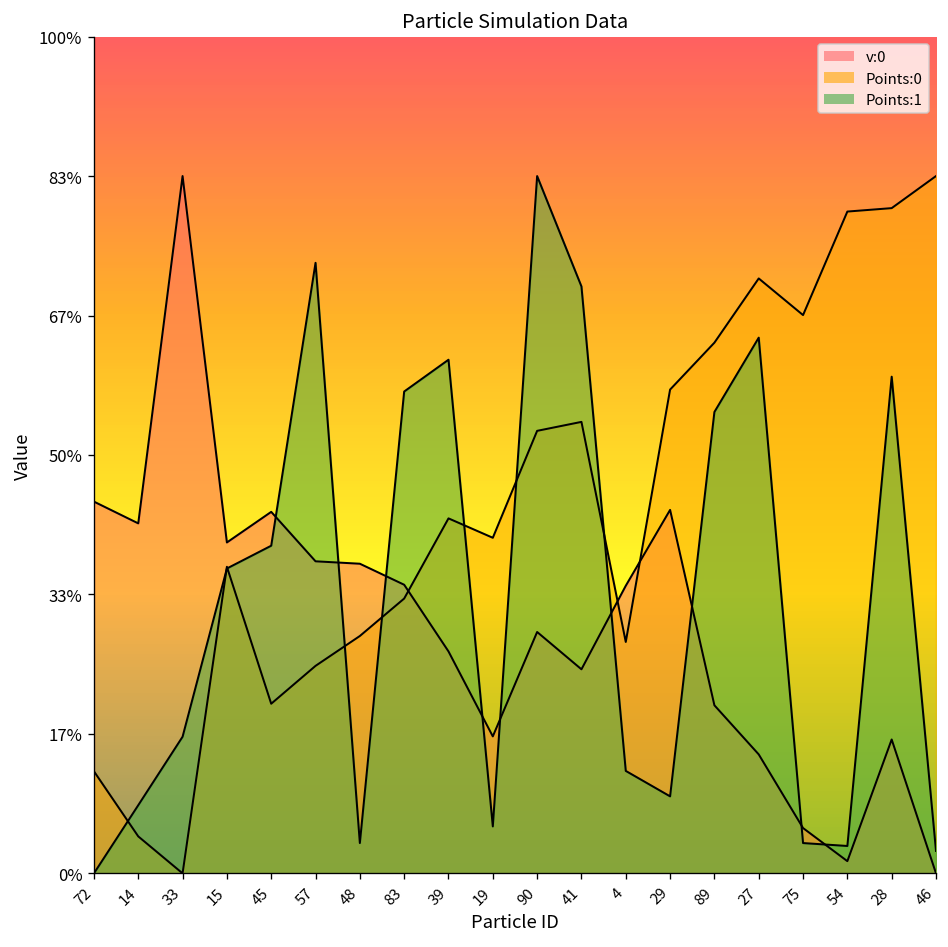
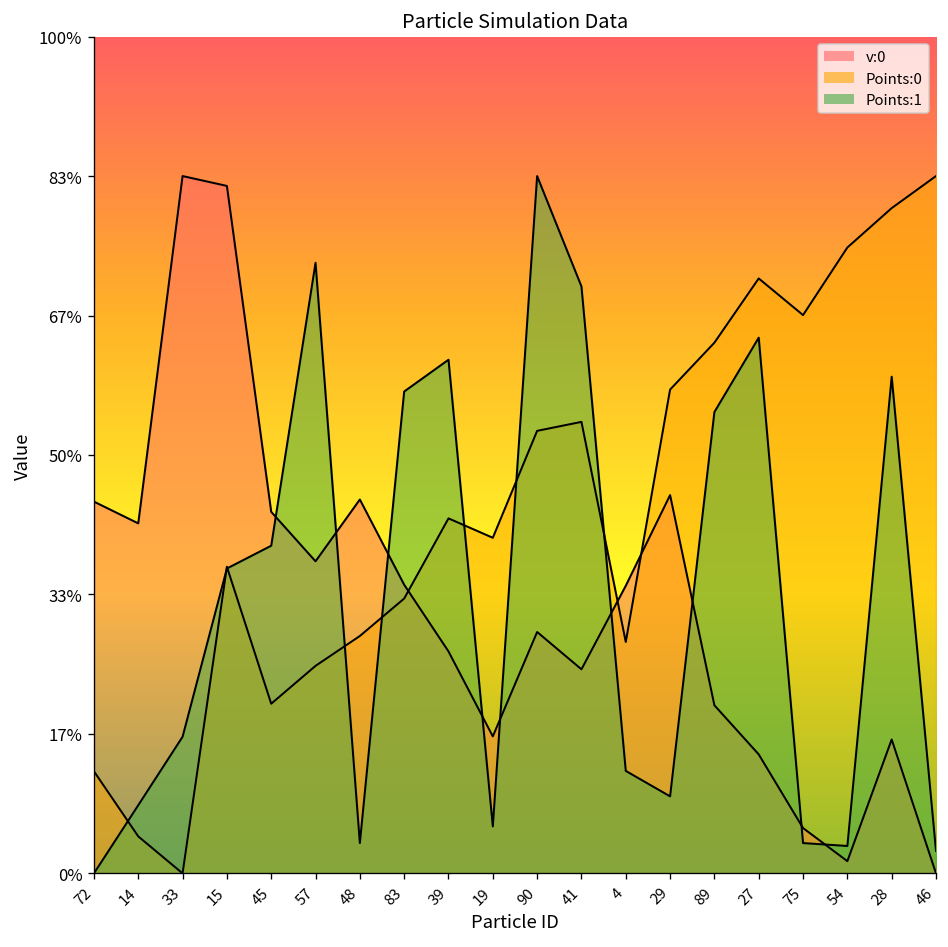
  {
    "v:0": {
      "72": "44%",
      "14": "42%",
      "33": "83%",
-     "15": "40%",
+     "15": "82%",
      "45": "43%",
      "57": "37%",
-     "48": "37%",
+     "48": "45%",
      "83": "34%",
      "39": "27%",
      "19": "16%",
      "90": "29%",
      "41": "24%",
      "4": "34%",
-     "29": "43%",
+     "29": "45%",
      "89": "20%",
      "27": "14%",
      "75": "5%",
      "54": "1%",
      "28": "16%",
      "46": "0%"
    },
    "Points:0": {
      "72": "12%",
      "14": "4%",
      "33": "0%",
      "45": "20%",
      "57": "25%",
      "48": "28%",
      "83": "33%",
      "39": "42%",
      "19": "40%",
      "90": "53%",
      "41": "54%",
      "4": "28%",
      "29": "58%",
      "89": "63%",
      "27": "71%",
      "75": "67%",
-     "54": "79%",
+     "54": "75%",
      "28": "80%",
      "46": "83%"
    },
    "Points:1": {
      "72": "0%",
      "14": "8%",
      "33": "16%",
      "45": "39%",
      "57": "73%",
      "48": "4%",
      "83": "58%",
      "39": "61%",
      "19": "6%",
      "90": "83%",
      "41": "70%",
      "4": "12%",
      "29": "9%",
      "89": "55%",
      "27": "64%",
      "75": "4%",
      "54": "3%",
      "28": "59%",
      "46": "3%"
    }
  }
